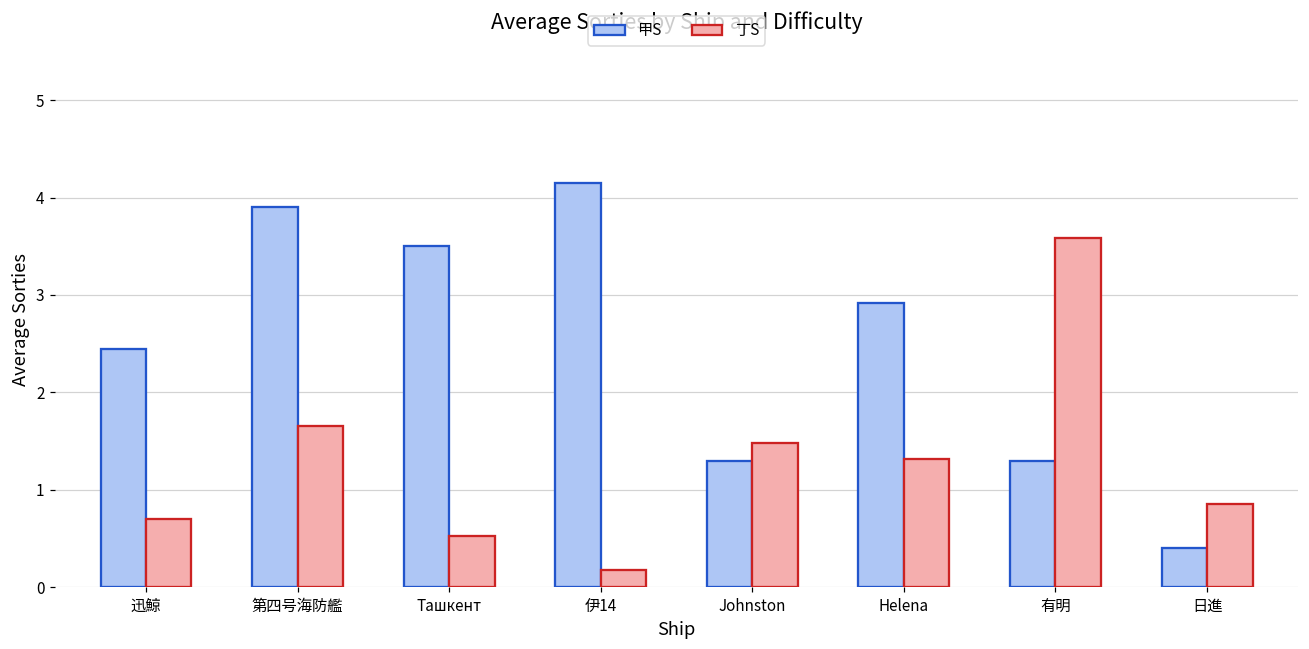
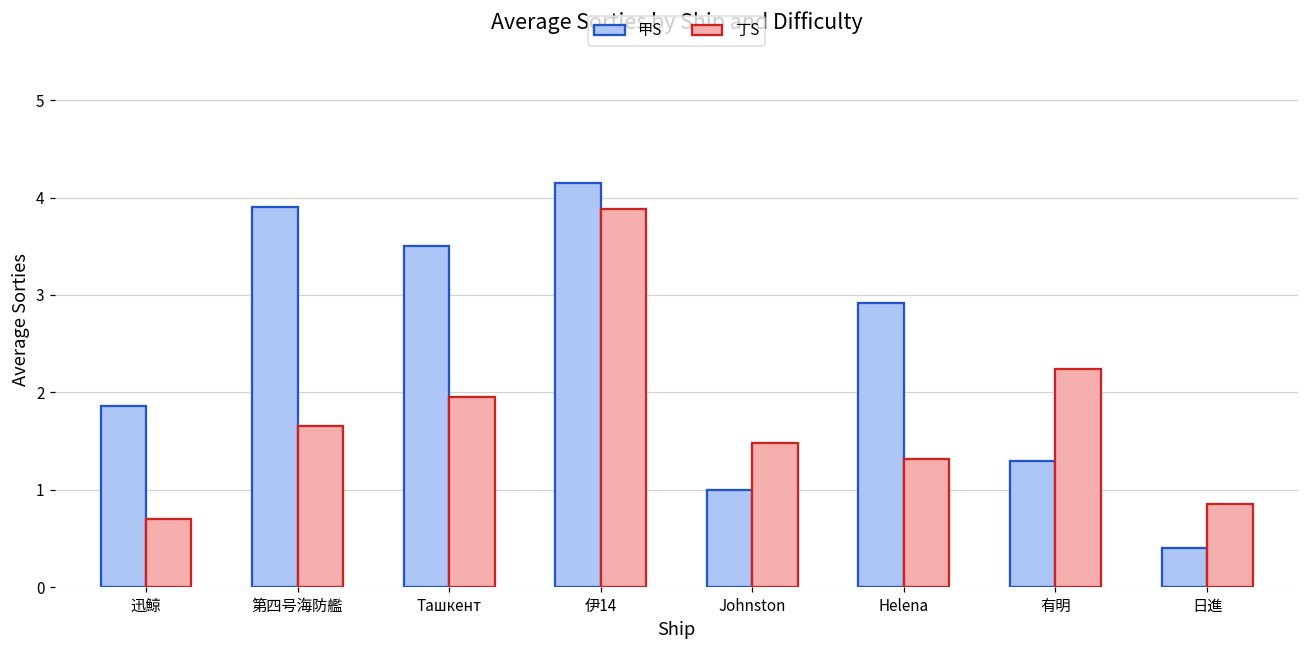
  {
    "甲S": {
-     "迅鯨": 2.5,
+     "迅鯨": 1.9,
      "第四号海防艦": 3.9,
      "Ташкент": 3.5,
      "伊14": 4.2,
-     "Johnston": 1.3,
+     "Johnston": 1.0,
      "Helena": 2.9,
      "有明": 1.3,
      "日進": 0.4
    },
    "丁S": {
      "迅鯨": 0.7,
      "第四号海防艦": 1.7,
-     "Ташкент": 0.5,
-     "伊14": 0.2,
+     "Ташкент": 2.0,
+     "伊14": 3.9,
      "Johnston": 1.5,
      "Helena": 1.3,
-     "有明": 3.6,
+     "有明": 2.2,
      "日進": 0.9
    }
  }
